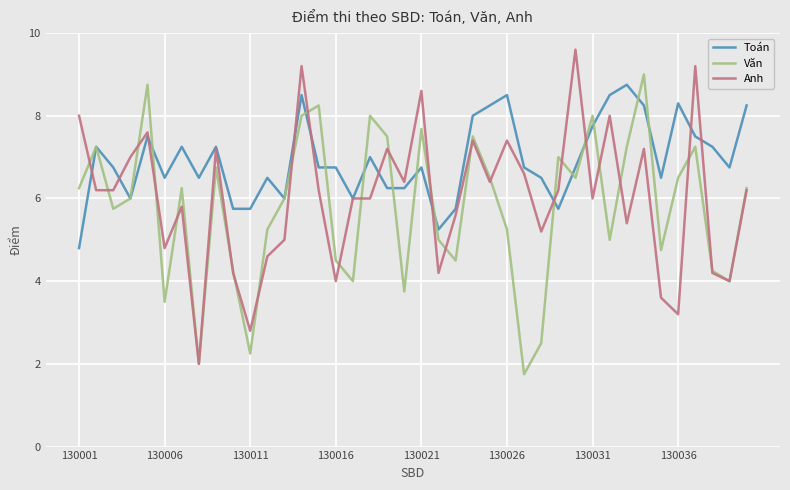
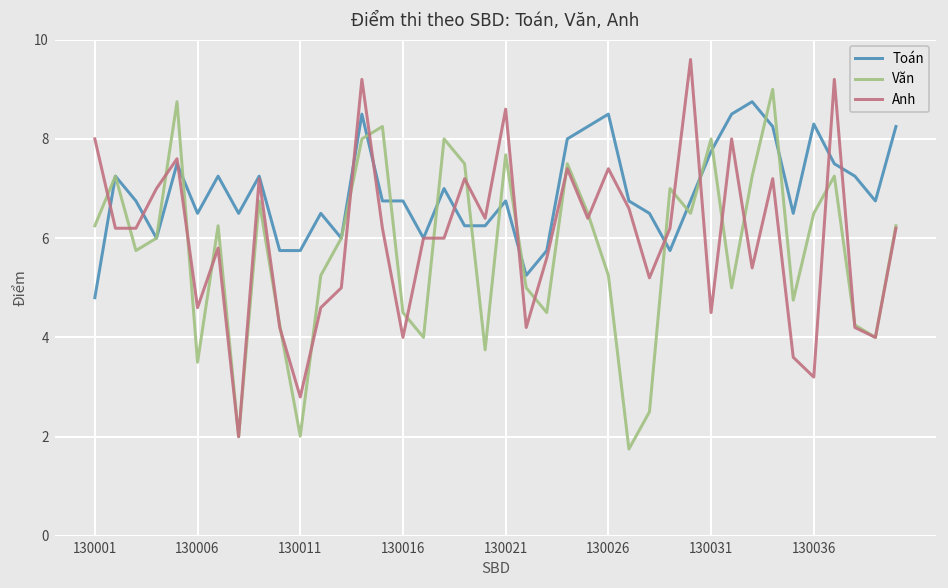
  {
    "Toán": {
      "130001": 4.8,
      "130006": 6.5,
      "130011": 5.8,
      "130016": 6.8,
      "130021": 6.8,
      "130026": 8.5,
      "130031": 7.8,
      "130036": 8.3
    },
    "Văn": {
      "130001": 6.3,
      "130006": 3.5,
-     "130011": 2.3,
+     "130011": 2.0,
      "130016": 4.5,
      "130021": 7.7,
      "130026": 5.3,
      "130031": 8.0,
      "130036": 6.5
    },
    "Anh": {
      "130001": 8.0,
-     "130006": 4.8,
+     "130006": 4.6,
      "130011": 2.8,
      "130016": 4.0,
      "130021": 8.6,
      "130026": 7.4,
-     "130031": 6.0,
+     "130031": 4.5,
      "130036": 3.2
    }
  }
